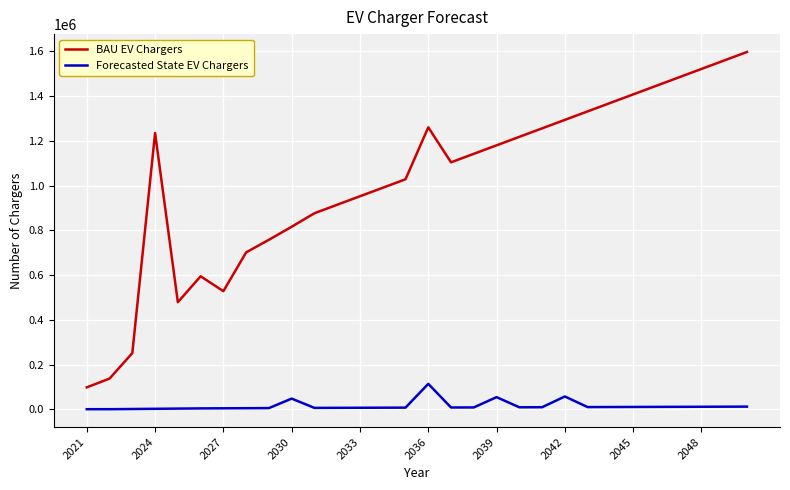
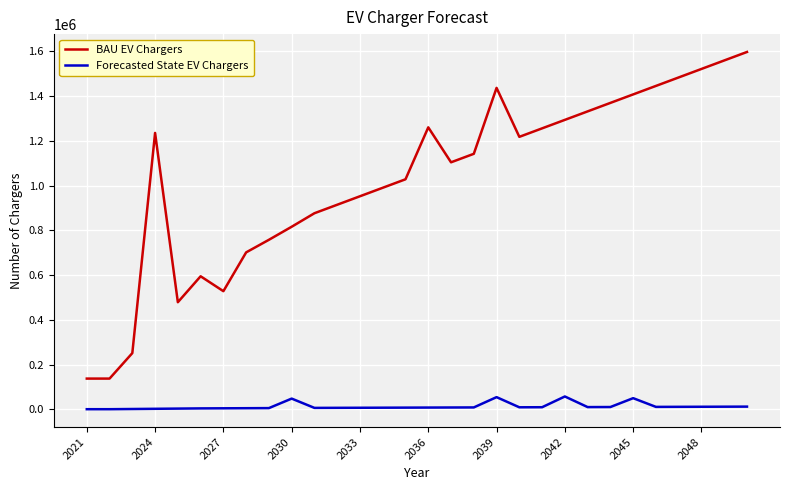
  {
    "BAU EV Chargers": {
-     "2021": 100000,
+     "2021": 140000,
      "2024": 1240000,
      "2027": 530000,
      "2030": 820000,
      "2033": 950000,
      "2036": 1260000,
-     "2039": 1180000,
+     "2039": 1440000,
      "2042": 1290000,
      "2045": 1410000,
      "2048": 1520000
    },
    "Forecasted State EV Chargers": {
      "2021": 0,
      "2024": 0,
      "2027": 10000,
      "2030": 50000,
      "2033": 10000,
-     "2036": 110000,
+     "2036": 10000,
      "2039": 50000,
      "2042": 60000,
-     "2045": 10000,
+     "2045": 50000,
      "2048": 10000
    }
  }
